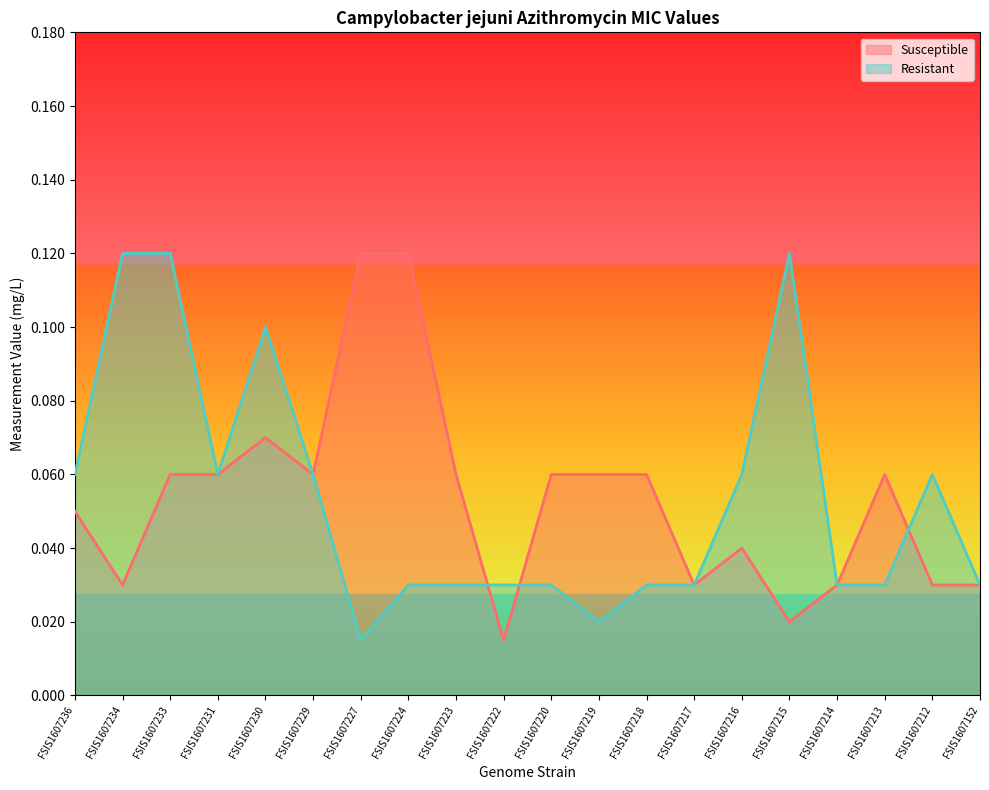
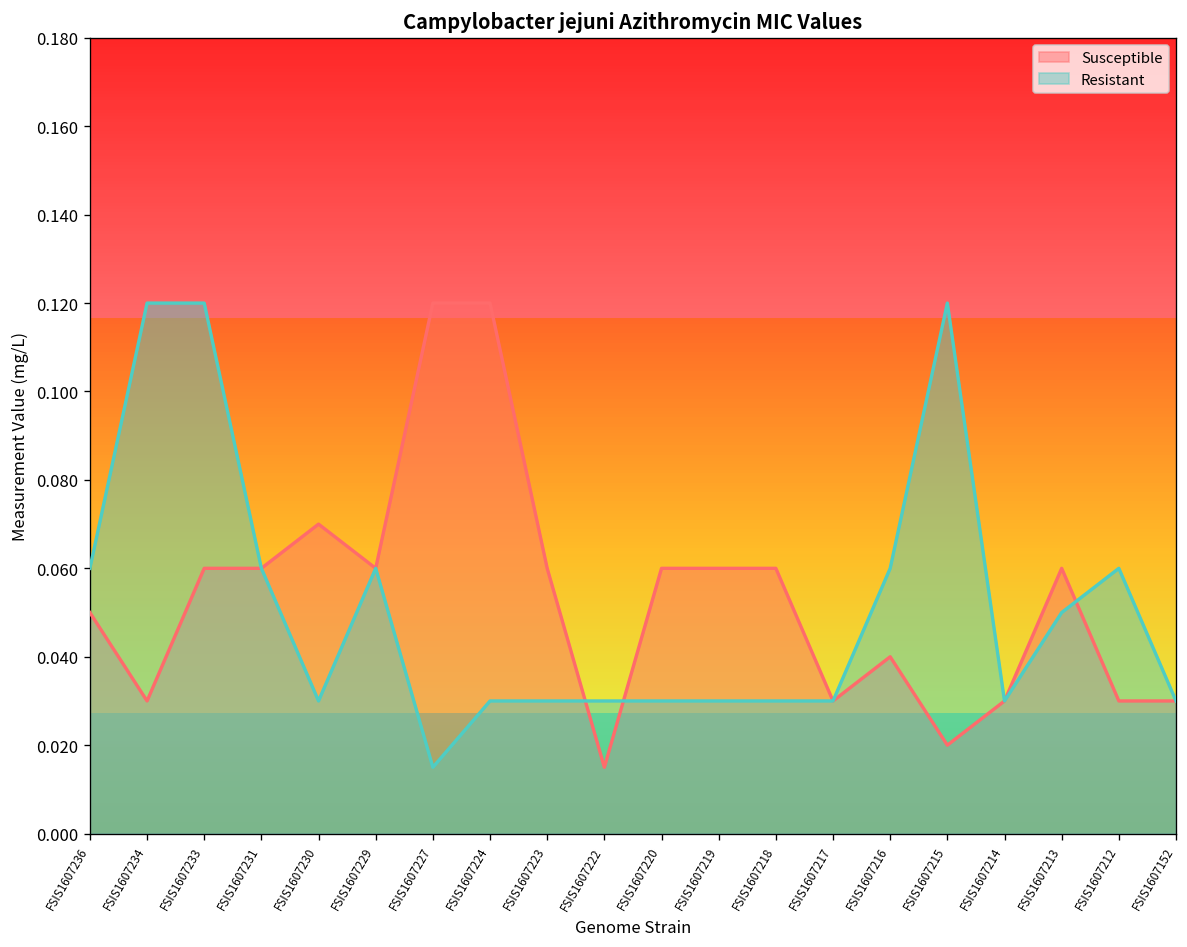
  {
    "Susceptible": {
      "FSIS1607236": 0.05,
      "FSIS1607234": 0.03,
      "FSIS1607233": 0.06,
      "FSIS1607230": 0.07,
      "FSIS1607227": 0.12,
      "FSIS1607224": 0.12,
      "FSIS1607223": 0.06,
      "FSIS1607222": 0.015,
      "FSIS1607220": 0.06,
      "FSIS1607219": 0.06,
      "FSIS1607218": 0.06,
      "FSIS1607216": 0.04,
      "FSIS1607215": 0.02,
      "FSIS1607213": 0.06,
      "FSIS1607212": 0.03
    },
    "Resistant": {
      "FSIS1607236": 0.06,
      "FSIS1607234": 0.12,
      "FSIS1607233": 0.12,
-     "FSIS1607230": 0.10,
+     "FSIS1607230": 0.03,
      "FSIS1607227": 0.015,
      "FSIS1607224": 0.03,
      "FSIS1607223": 0.03,
      "FSIS1607222": 0.03,
      "FSIS1607220": 0.03,
-     "FSIS1607219": 0.02,
+     "FSIS1607219": 0.03,
      "FSIS1607218": 0.03,
      "FSIS1607216": 0.06,
      "FSIS1607215": 0.12,
-     "FSIS1607213": 0.03,
+     "FSIS1607213": 0.05,
      "FSIS1607212": 0.06
    }
  }
